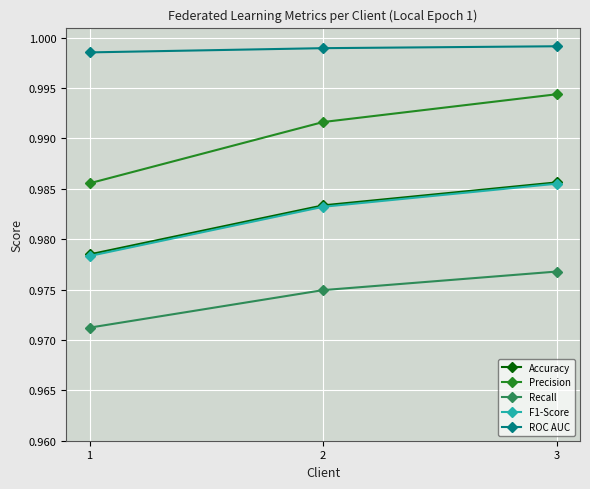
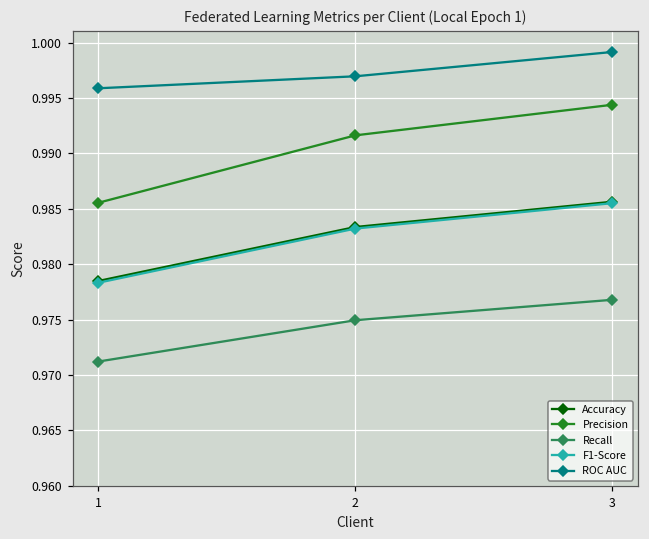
  {
    "ROC AUC": {
-     "1": 0.9985,
-     "2": 0.9990,
+     "1": 0.9959,
+     "2": 0.9970,
      "3": 0.9991
    }
  }
